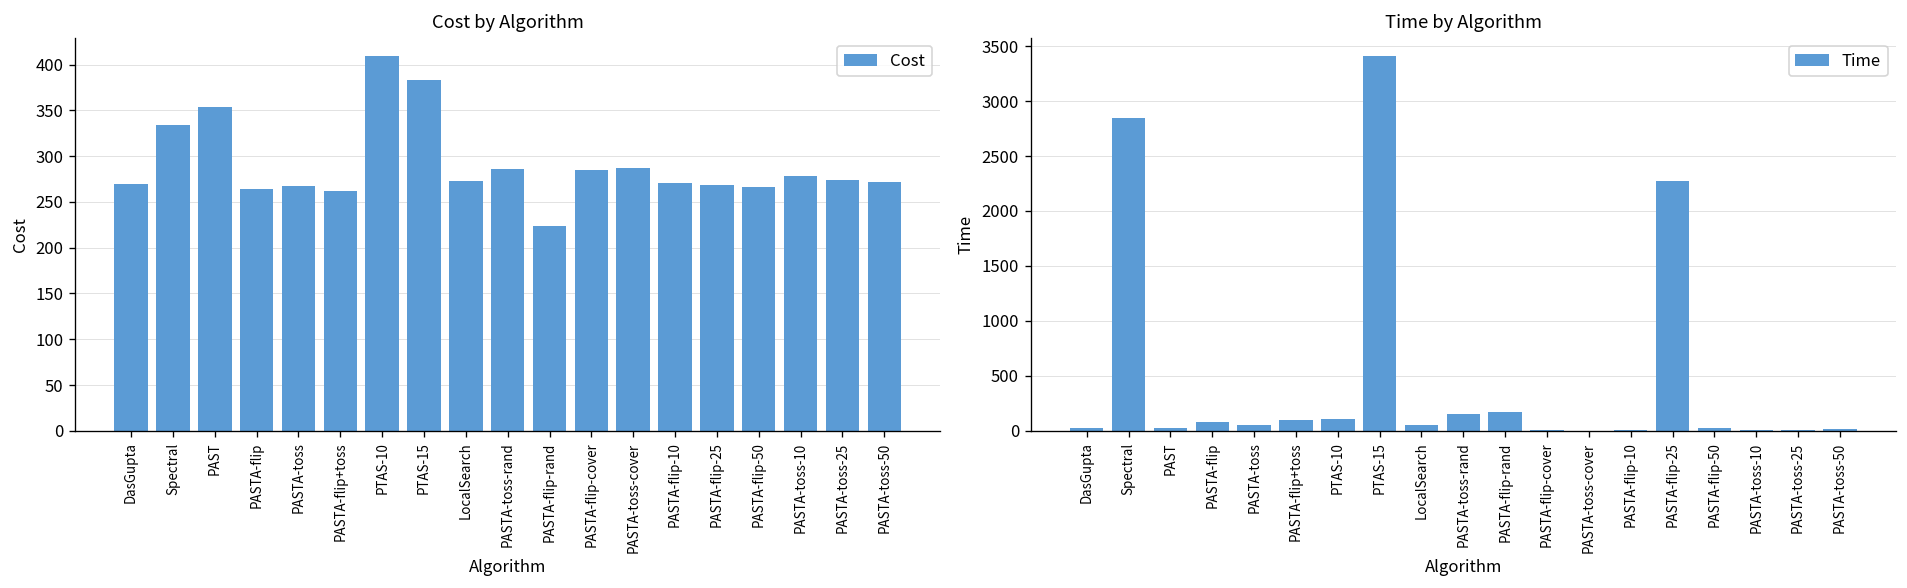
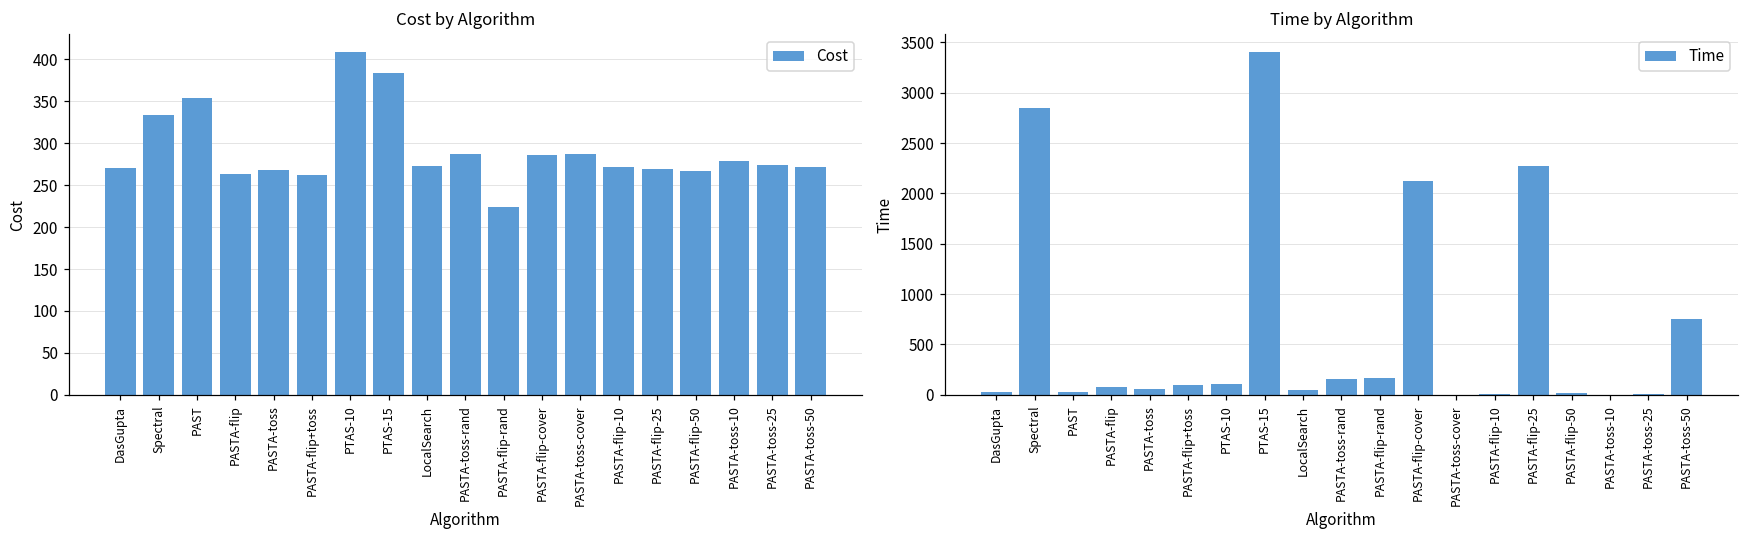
  {
    "Cost by Algorithm": {
      "DasGupta": 270,
      "Spectral": 330,
      "PAST": 350,
      "PASTA-flip": 260,
      "PASTA-toss": 270,
      "PASTA-flip+toss": 260,
      "PTAS-10": 410,
      "PTAS-15": 380,
      "LocalSearch": 270,
      "PASTA-toss-rand": 290,
      "PASTA-flip-rand": 220,
      "PASTA-flip-cover": 290,
      "PASTA-toss-cover": 290,
      "PASTA-flip-10": 270,
      "PASTA-flip-25": 270,
      "PASTA-flip-50": 270,
      "PASTA-toss-10": 280,
      "PASTA-toss-25": 270,
      "PASTA-toss-50": 270
    },
    "Time by Algorithm": {
      "Spectral": 2800,
      "PAST": 0,
      "PASTA-flip": 100,
      "PASTA-toss": 100,
      "PASTA-flip+toss": 100,
      "PTAS-10": 100,
      "PTAS-15": 3400,
      "LocalSearch": 0,
      "PASTA-toss-rand": 200,
      "PASTA-flip-rand": 200,
-     "PASTA-flip-cover": 0,
+     "PASTA-flip-cover": 2100,
      "PASTA-flip-25": 2300,
-     "PASTA-toss-50": 0
+     "PASTA-toss-50": 800
    }
  }
